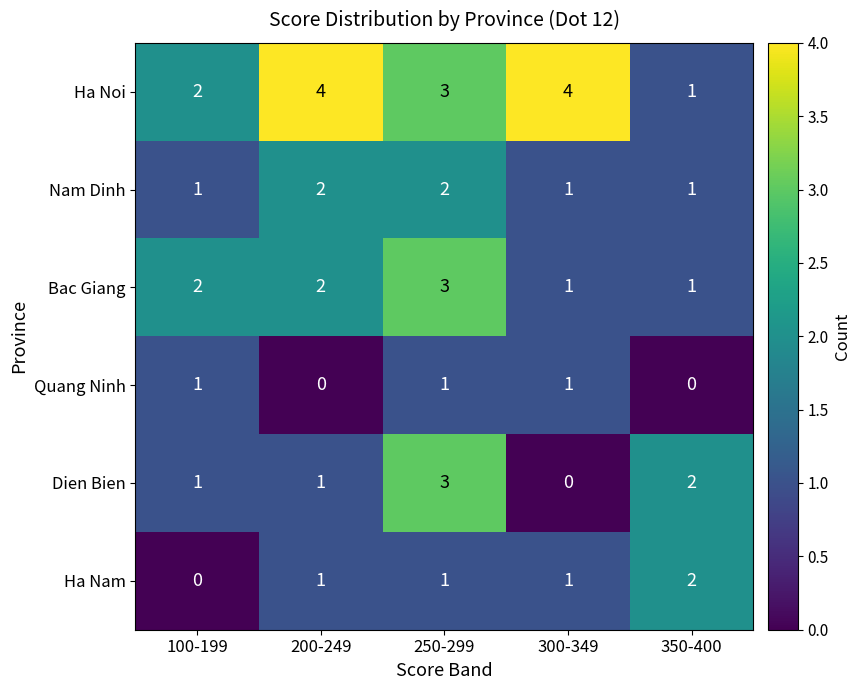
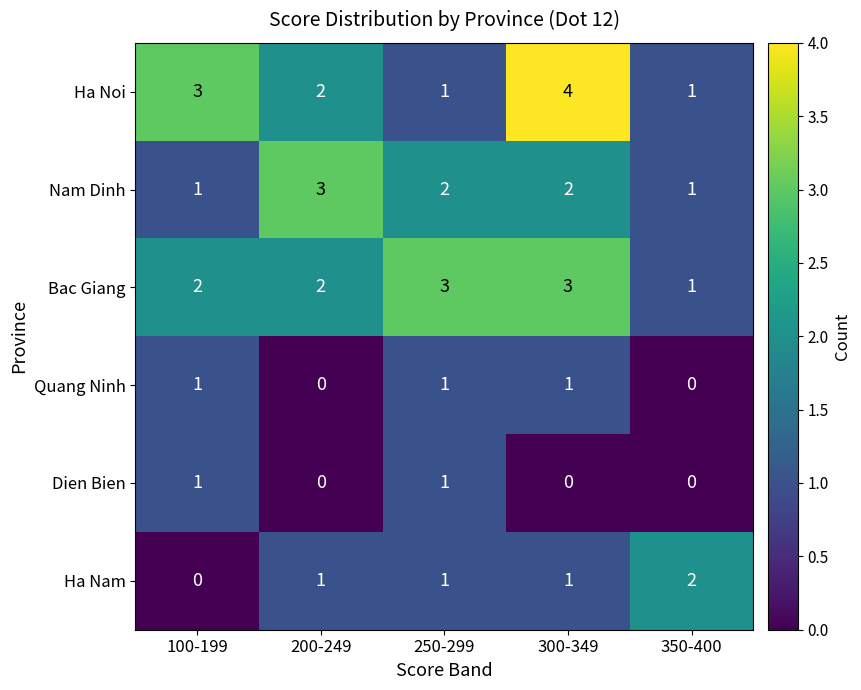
  {
    "Ha Noi": {
-     "100-199": 2,
-     "200-249": 4,
-     "250-299": 3,
+     "100-199": 3,
+     "200-249": 2,
+     "250-299": 1,
      "300-349": 4,
      "350-400": 1
    },
    "Nam Dinh": {
      "100-199": 1,
-     "200-249": 2,
+     "200-249": 3,
      "250-299": 2,
-     "300-349": 1,
+     "300-349": 2,
      "350-400": 1
    },
    "Bac Giang": {
      "100-199": 2,
      "200-249": 2,
      "250-299": 3,
-     "300-349": 1,
+     "300-349": 3,
      "350-400": 1
    },
    "Quang Ninh": {
      "100-199": 1,
      "200-249": 0,
      "250-299": 1,
      "300-349": 1,
      "350-400": 0
    },
    "Dien Bien": {
      "100-199": 1,
-     "200-249": 1,
-     "250-299": 3,
+     "200-249": 0,
+     "250-299": 1,
      "300-349": 0,
-     "350-400": 2
+     "350-400": 0
    },
    "Ha Nam": {
      "100-199": 0,
      "200-249": 1,
      "250-299": 1,
      "300-349": 1,
      "350-400": 2
    }
  }
